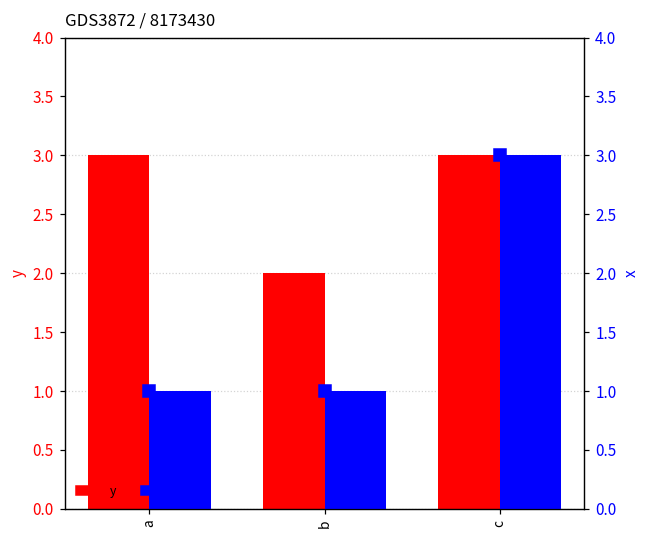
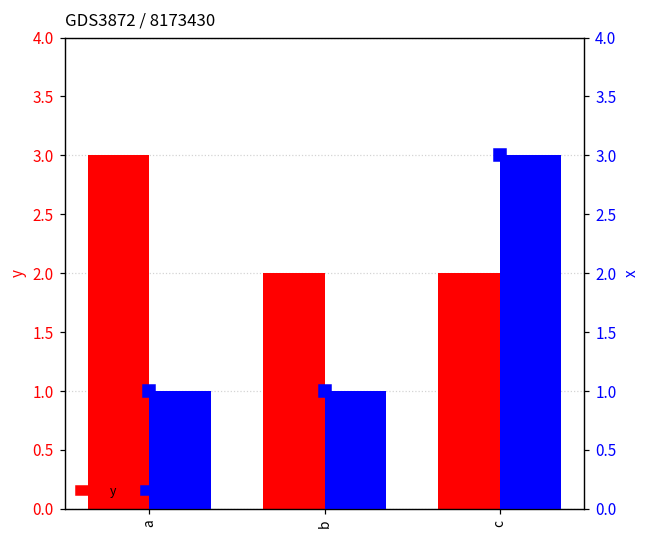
  {
    "y": {
      "a": 3,
      "b": 2,
-     "c": 3
+     "c": 2
    }
  }
